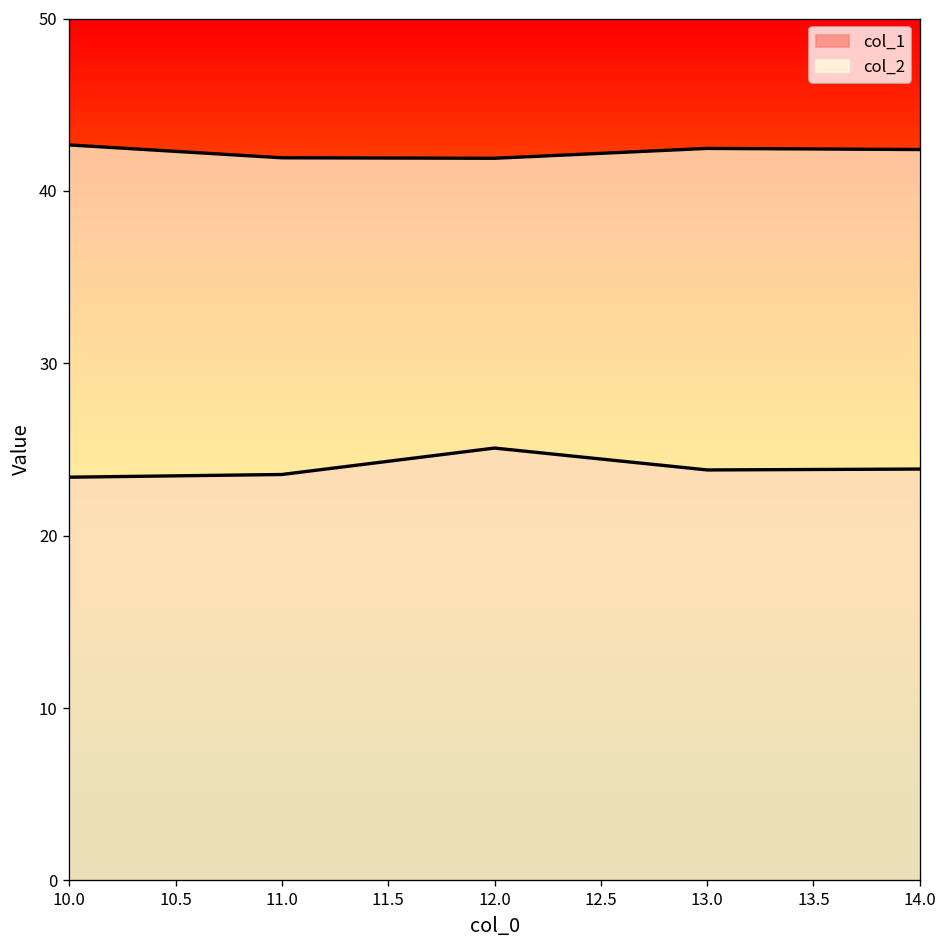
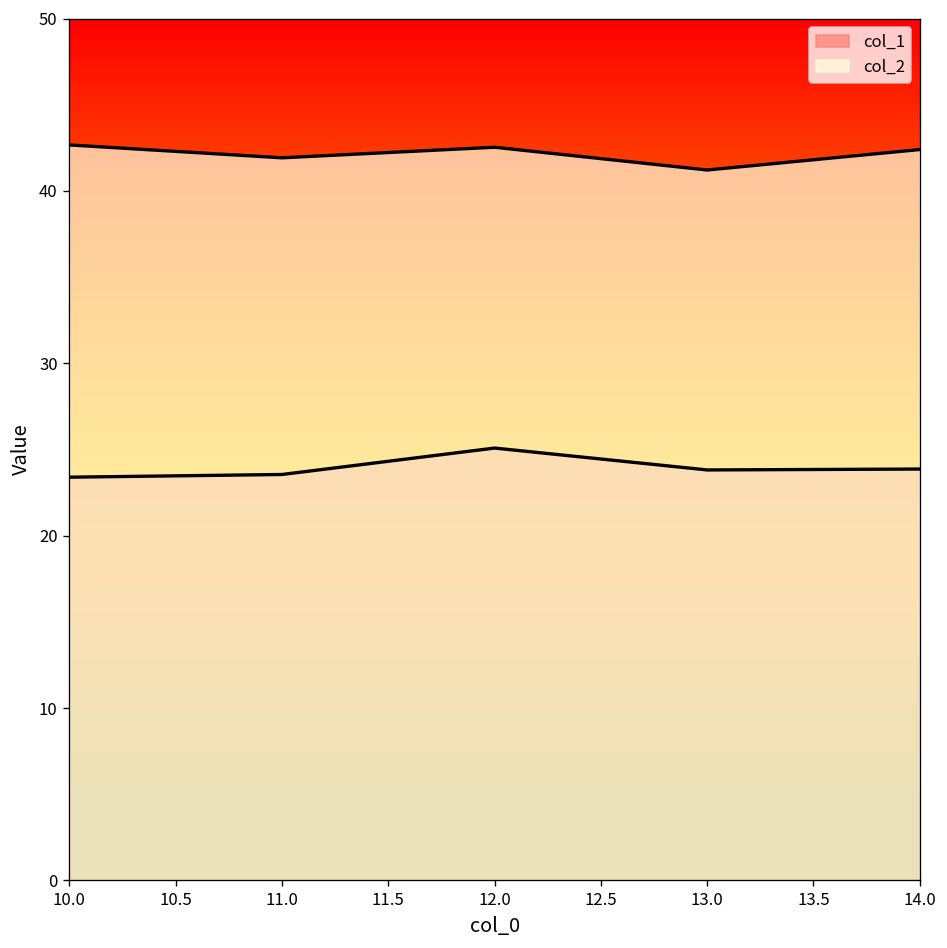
  {
    "col_1": {
      "10.0": 23.4,
      "11.0": 23.6,
      "12.0": 25.1,
      "13.0": 23.8,
      "14.0": 23.9
    },
    "col_2": {
      "10.0": 42.7,
      "11.0": 41.9,
-     "12.0": 41.9,
-     "13.0": 42.5,
+     "12.0": 42.5,
+     "13.0": 41.2,
      "14.0": 42.4
    }
  }
